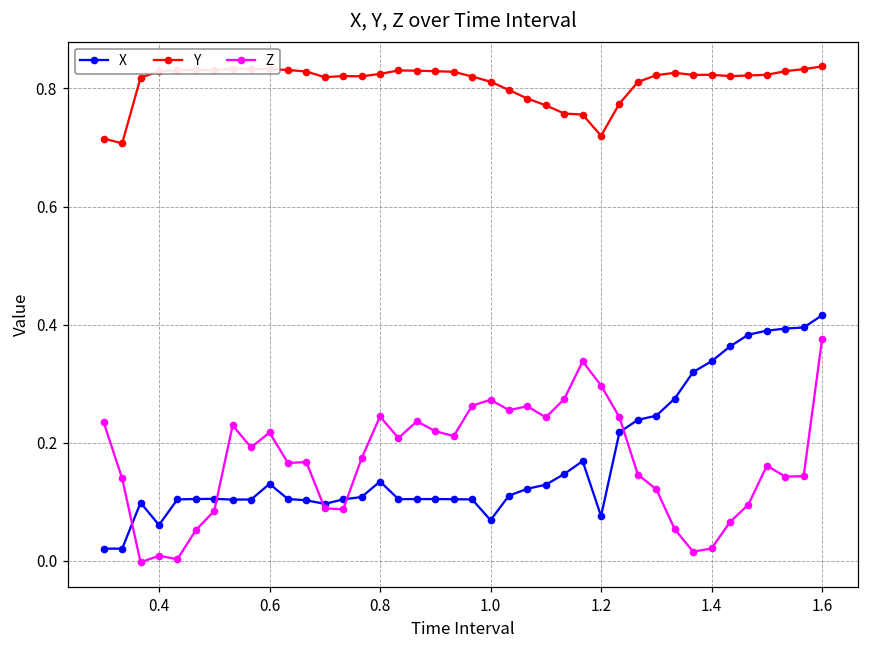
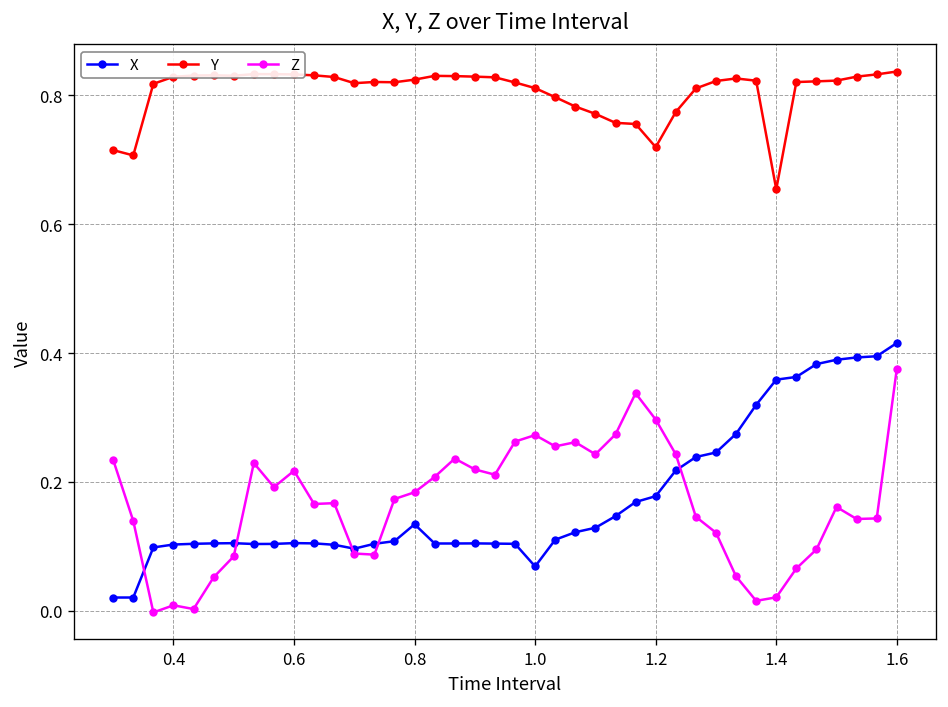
  {
    "X": {
-     "0.4": 0.06,
-     "0.6": 0.13,
+     "0.4": 0.10,
+     "0.6": 0.11,
      "0.8": 0.13,
      "1.0": 0.07,
-     "1.2": 0.08,
-     "1.4": 0.34,
+     "1.2": 0.18,
+     "1.4": 0.36,
      "1.6": 0.42
    },
    "Y": {
      "0.8": 0.82,
      "1.0": 0.81,
      "1.2": 0.72,
-     "1.4": 0.82,
+     "1.4": 0.65,
      "1.6": 0.84
    },
    "Z": {
      "0.4": 0.01,
      "0.6": 0.22,
-     "0.8": 0.24,
+     "0.8": 0.18,
      "1.0": 0.27,
      "1.2": 0.30,
      "1.4": 0.02,
      "1.6": 0.38
    }
  }
